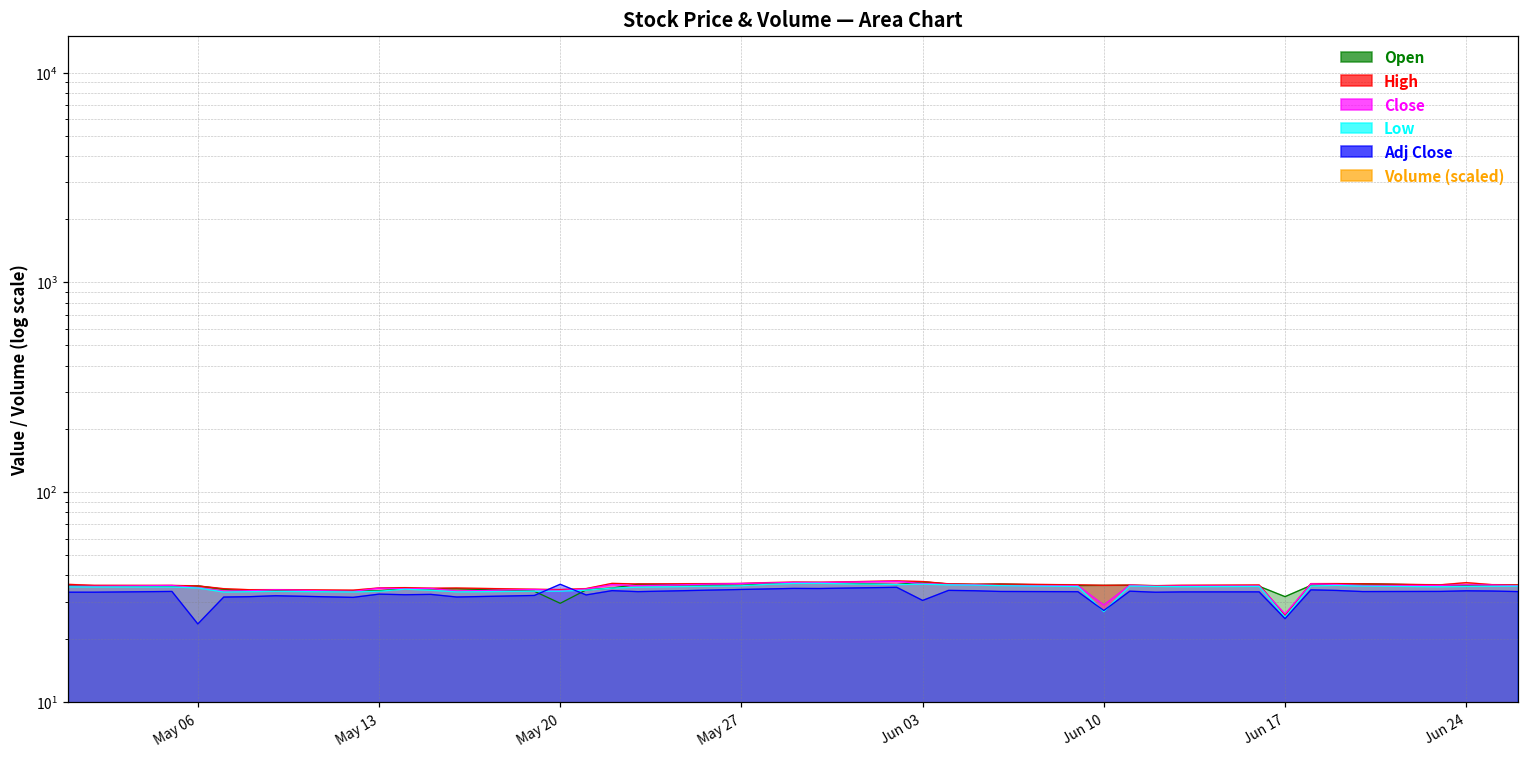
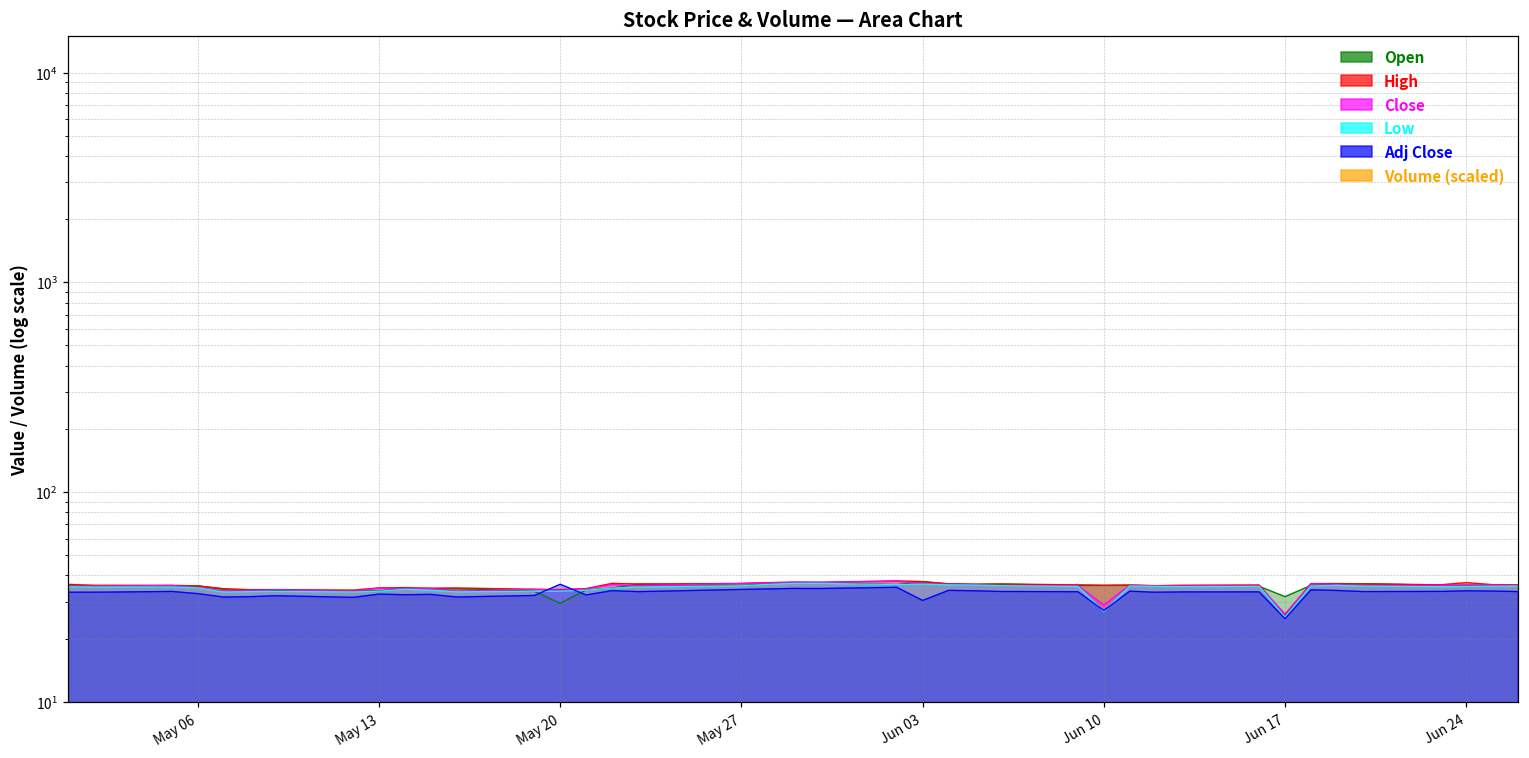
  {
    "Open": {
      "May 20": 29,
      "Jun 17": 32
    },
    "Close": {
      "Jun 10": 29
    },
    "Adj Close": {
-     "May 06": 23,
+     "May 06": 33,
      "May 13": 33,
      "May 20": 36,
      "May 27": 34,
      "Jun 03": 30,
      "Jun 24": 34
    }
  }
